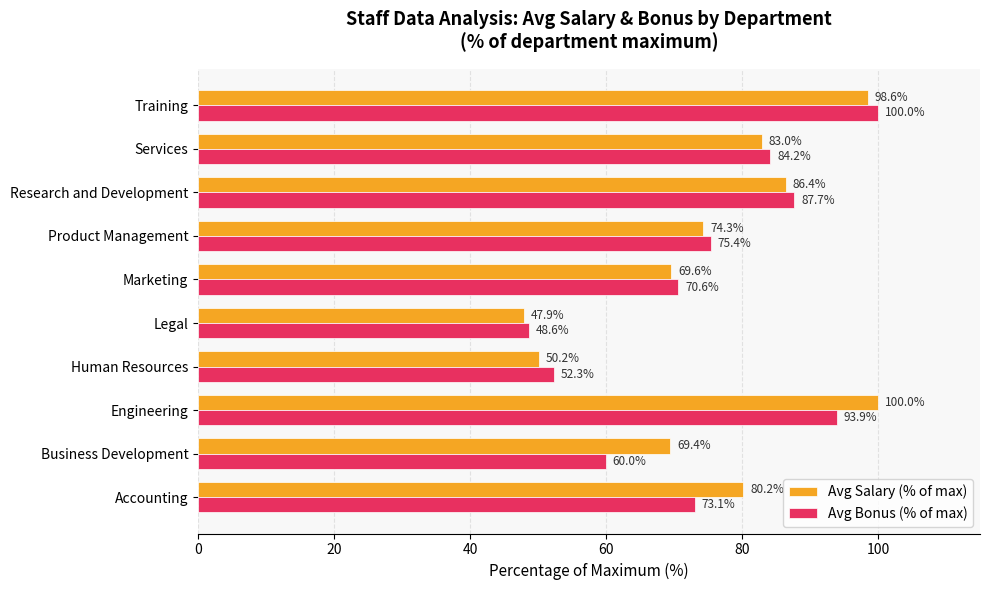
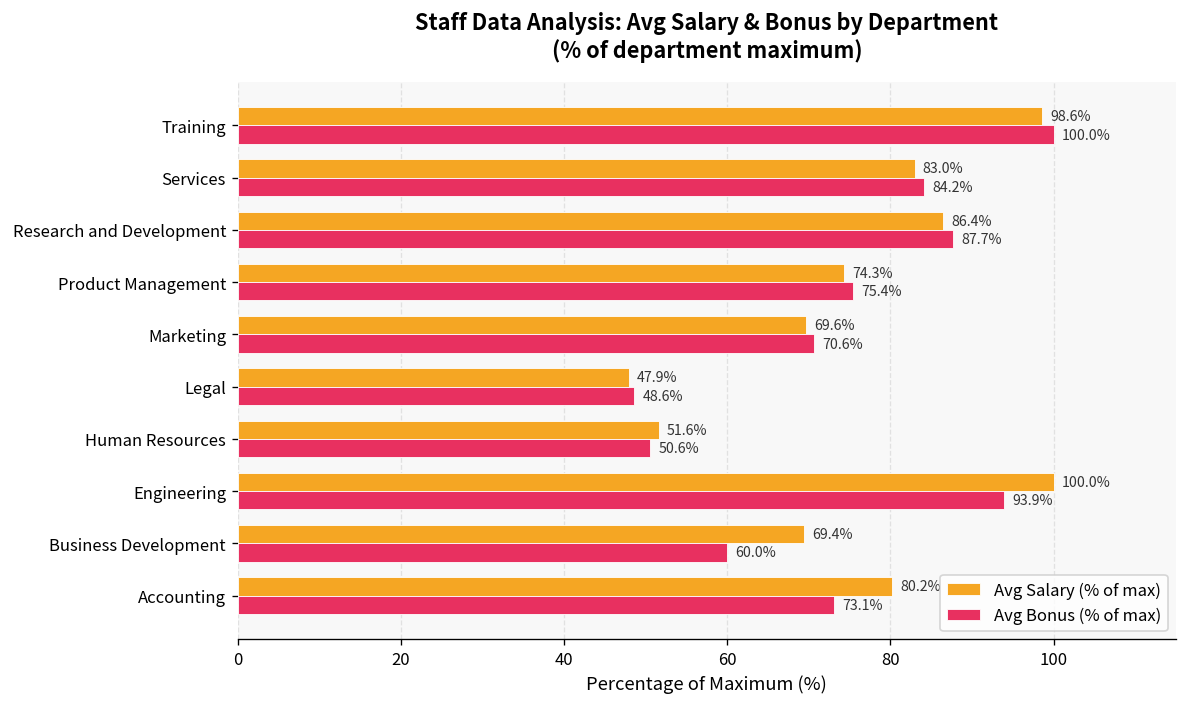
  {
    "Avg Salary (% of max)": {
      "Training": "98.6%",
      "Services": "83.0%",
      "Research and Development": "86.4%",
      "Product Management": "74.3%",
      "Marketing": "69.6%",
      "Legal": "47.9%",
-     "Human Resources": "50.2%",
+     "Human Resources": "51.6%",
      "Engineering": "100.0%",
      "Business Development": "69.4%"
    },
    "Avg Bonus (% of max)": {
      "Training": "100.0%",
      "Services": "84.2%",
      "Research and Development": "87.7%",
      "Product Management": "75.4%",
      "Marketing": "70.6%",
      "Legal": "48.6%",
-     "Human Resources": "52.3%",
+     "Human Resources": "50.6%",
      "Engineering": "93.9%",
      "Business Development": "60.0%",
      "Accounting": "73.1%"
    }
  }
